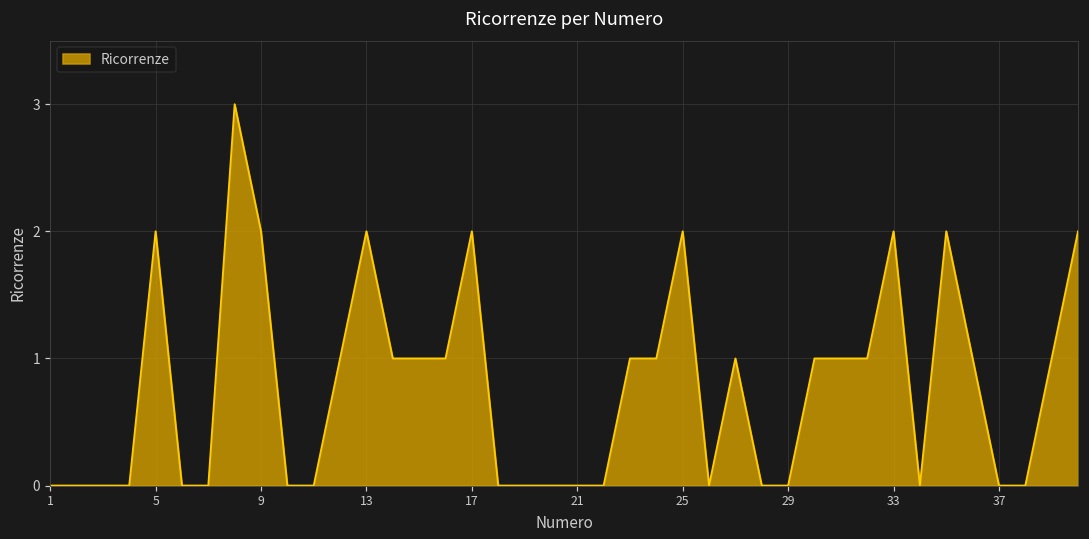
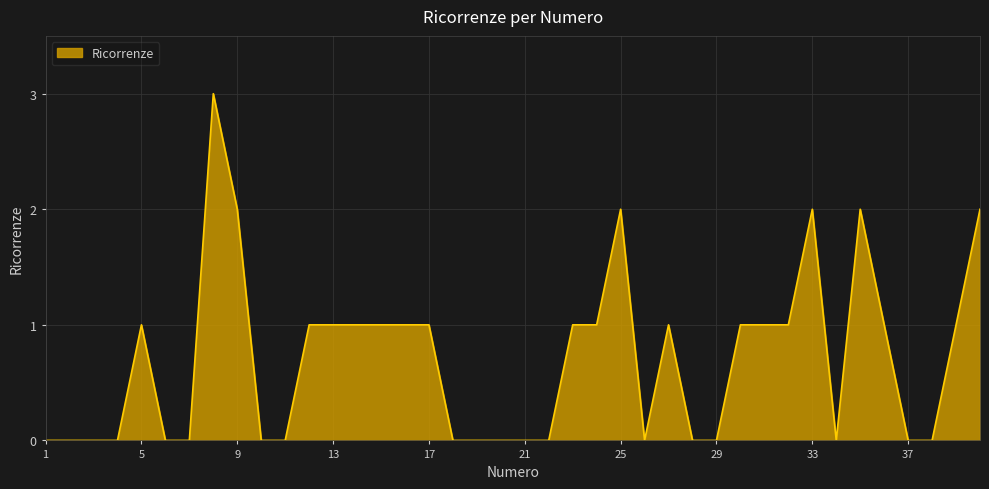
  {
    "1": 0,
-   "5": 2,
+   "5": 1,
    "9": 2,
-   "13": 2,
-   "17": 2,
+   "13": 1,
+   "17": 1,
    "21": 0,
    "25": 2,
    "29": 0,
    "33": 2,
    "37": 0
  }
